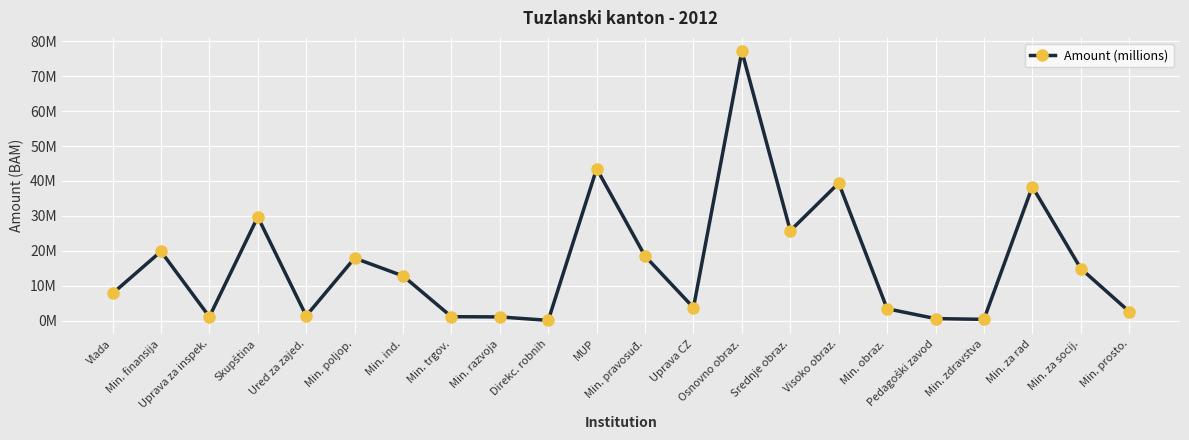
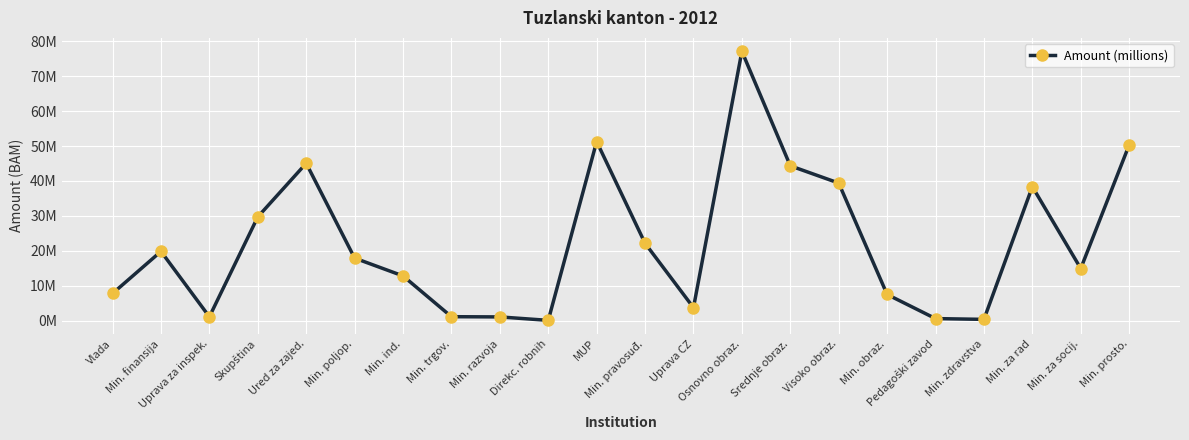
  {
    "Vlada": 8000000,
    "Min. finansija": 20000000,
    "Uprava za inspek.": 1000000,
    "Skupština": 30000000,
-   "Ured za zajed.": 1000000,
+   "Ured za zajed.": 45000000,
    "Min. poljop.": 18000000,
    "Min. ind.": 13000000,
    "Min. trgov.": 1000000,
    "Min. razvoja": 1000000,
    "Direkc. robnih": 0,
-   "MUP": 44000000,
-   "Min. pravosuđ.": 19000000,
+   "MUP": 51000000,
+   "Min. pravosuđ.": 22000000,
    "Uprava CZ": 4000000,
    "Osnovno obraz.": 77000000,
-   "Srednje obraz.": 26000000,
+   "Srednje obraz.": 44000000,
    "Visoko obraz.": 39000000,
-   "Min. obraz.": 3000000,
+   "Min. obraz.": 8000000,
    "Pedagoški zavod": 1000000,
    "Min. zdravstva": 0,
    "Min. za rad": 38000000,
    "Min. za socij.": 15000000,
-   "Min. prosto.": 3000000
+   "Min. prosto.": 50000000
  }
